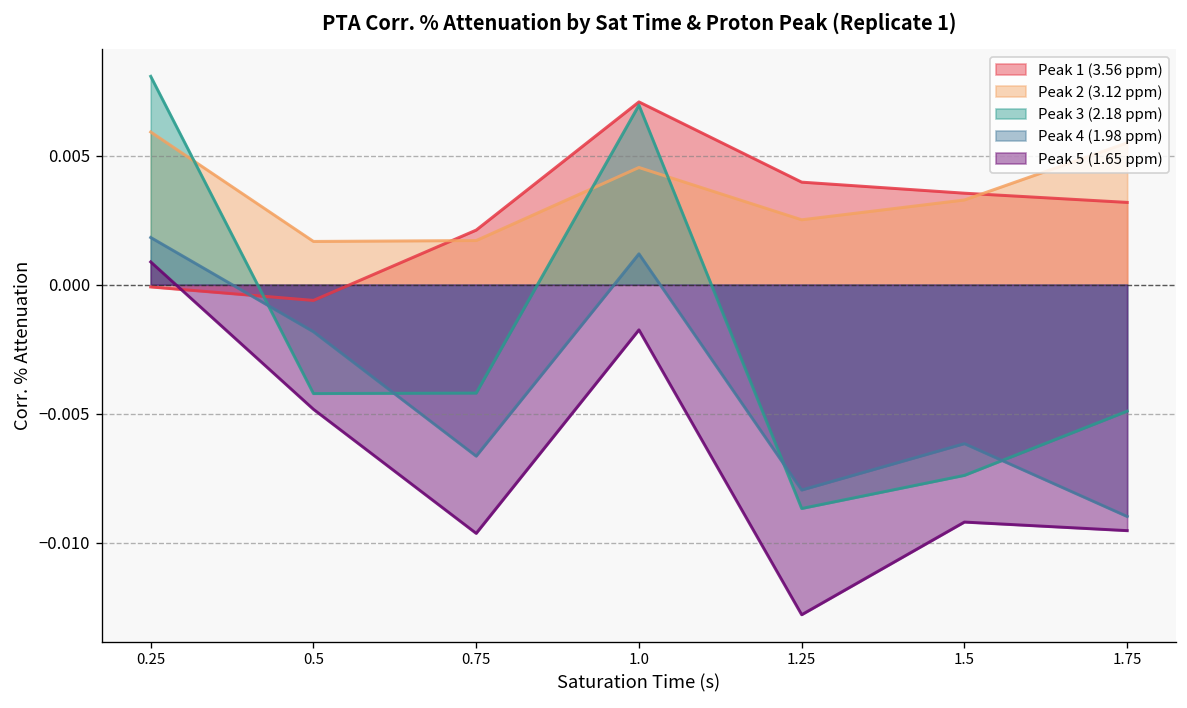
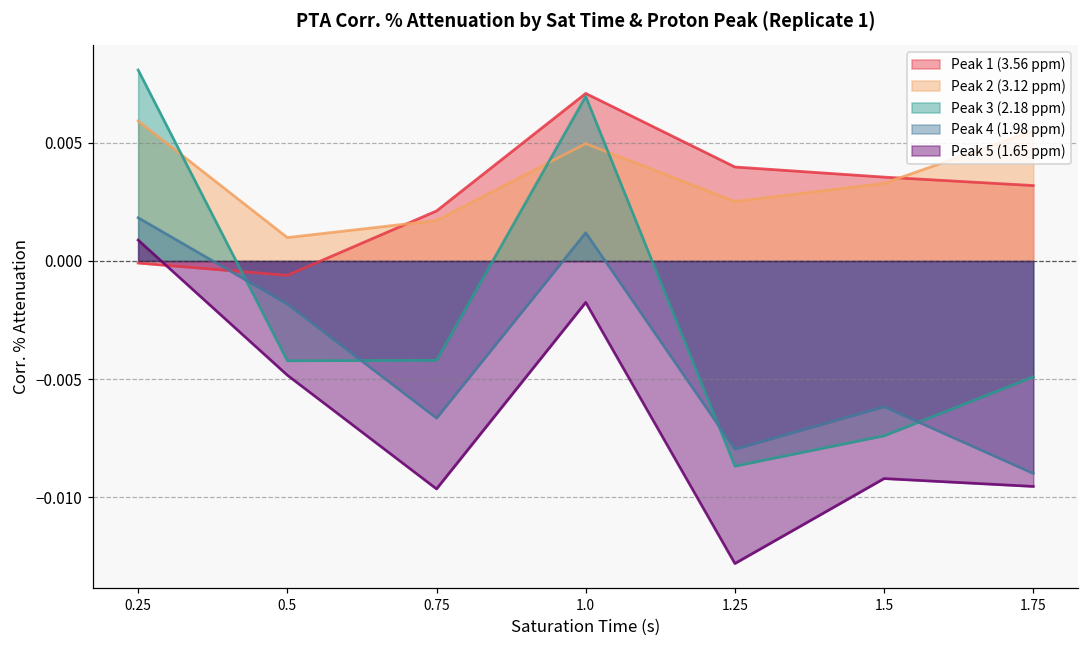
  {
    "Peak 2 (3.12 ppm)": {
      "0.25": 0.0059,
-     "0.5": 0.0017,
+     "0.5": 0.0010,
      "0.75": 0.0017,
-     "1.0": 0.0045,
+     "1.0": 0.0050,
      "1.25": 0.0025,
      "1.5": 0.0033
    }
  }
